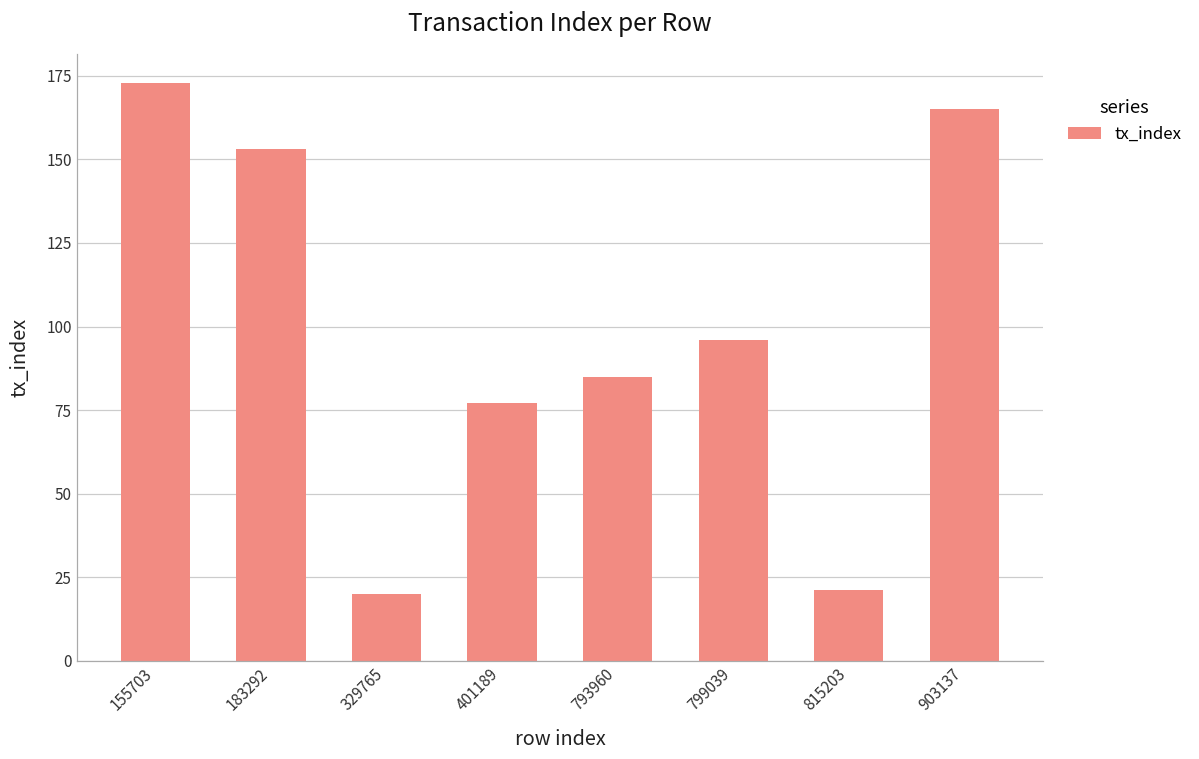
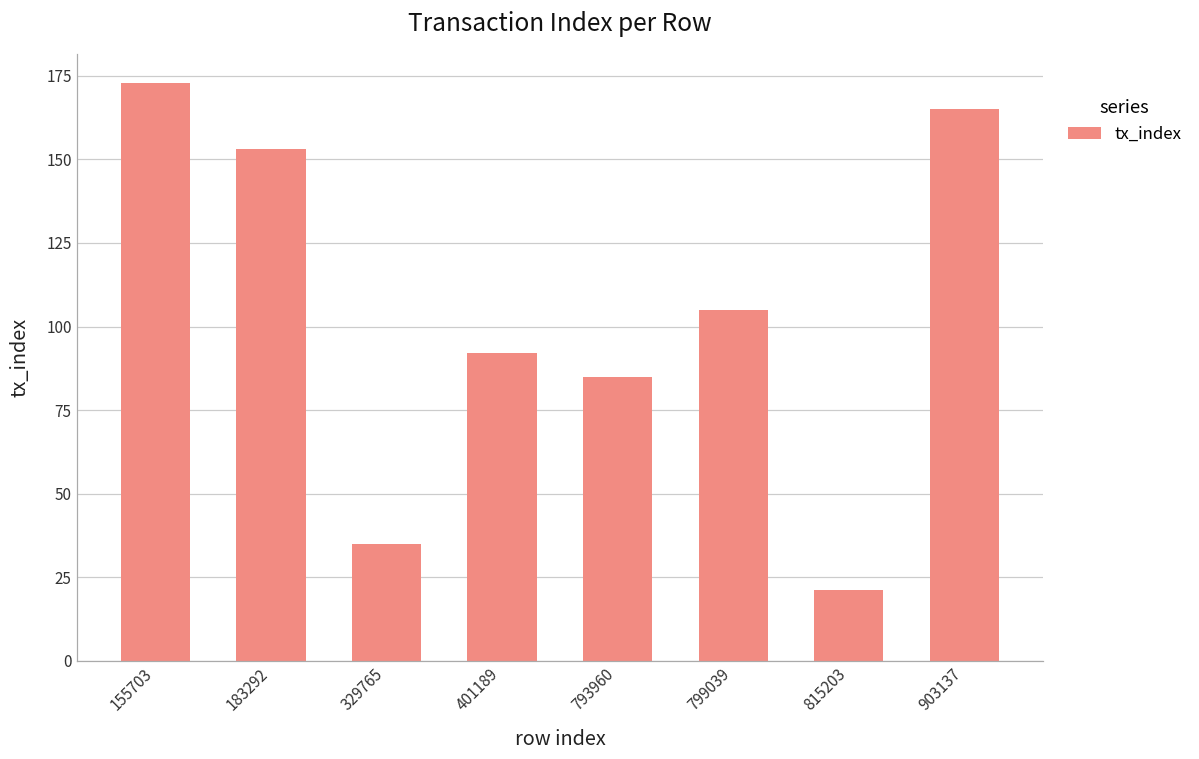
  {
    "155703": 173,
    "183292": 153,
-   "329765": 20,
-   "401189": 77,
+   "329765": 35,
+   "401189": 92,
    "793960": 85,
-   "799039": 96,
+   "799039": 105,
    "815203": 21,
    "903137": 165
  }
